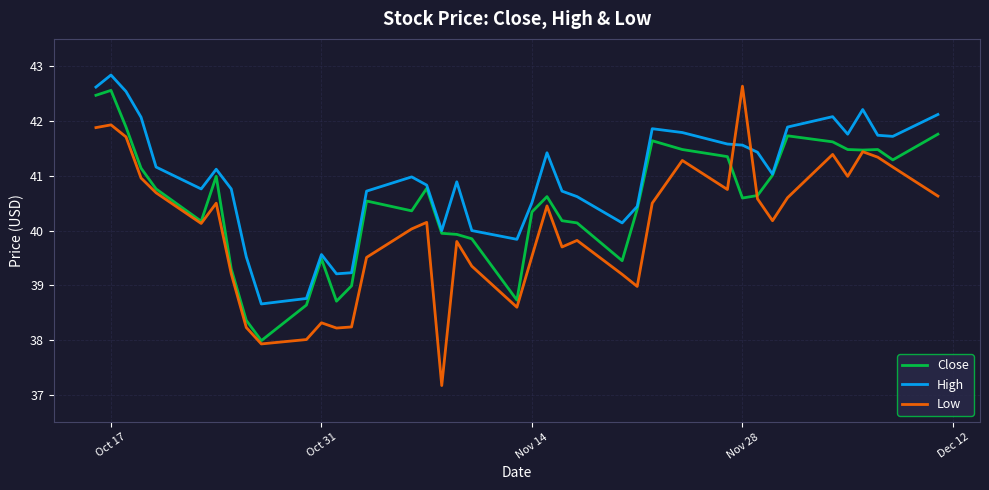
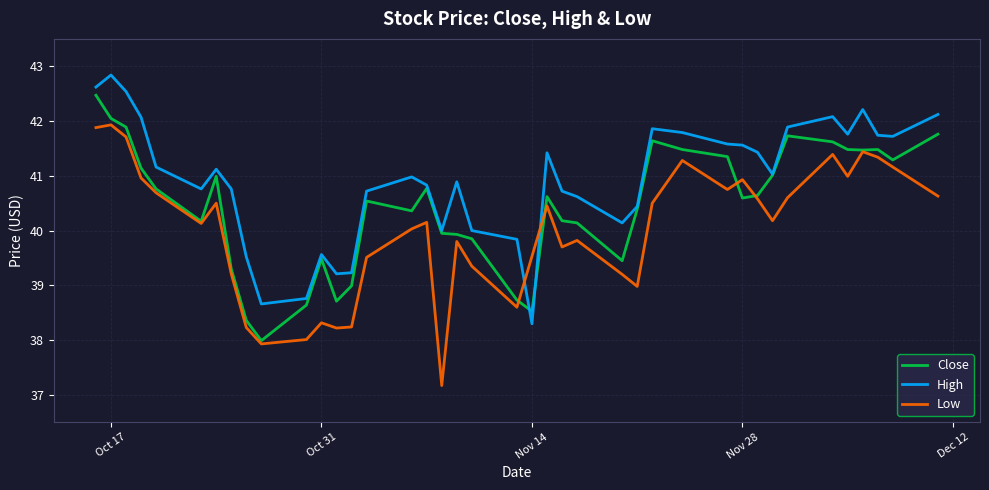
  {
    "Close": {
-     "Oct 17": 42.6,
+     "Oct 17": 42.0,
      "Oct 31": 39.5,
-     "Nov 14": 40.3,
+     "Nov 14": 38.5,
      "Nov 28": 40.6
    },
    "High": {
      "Oct 17": 42.8,
      "Oct 31": 39.6,
-     "Nov 14": 40.5,
+     "Nov 14": 38.3,
      "Nov 28": 41.6
    },
    "Low": {
      "Oct 17": 41.9,
      "Oct 31": 38.3,
      "Nov 14": 39.5,
-     "Nov 28": 42.6
+     "Nov 28": 40.9
    }
  }
